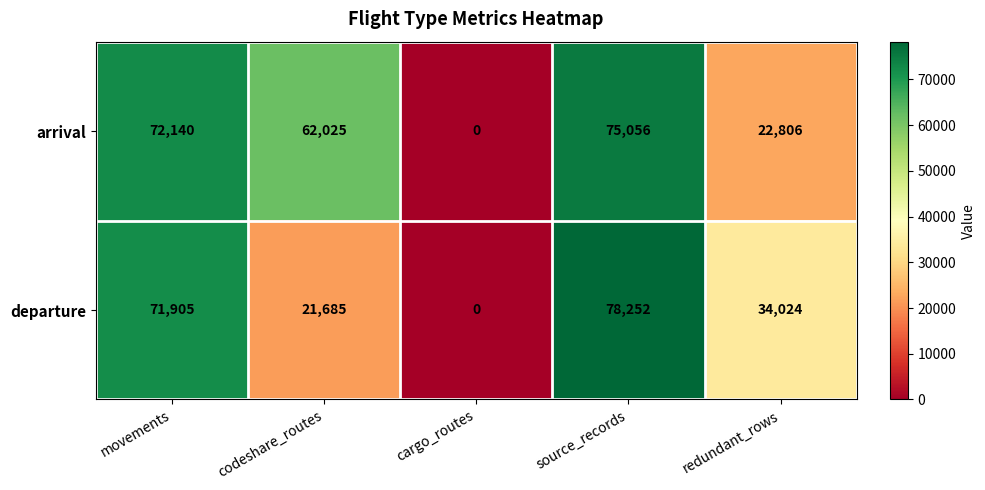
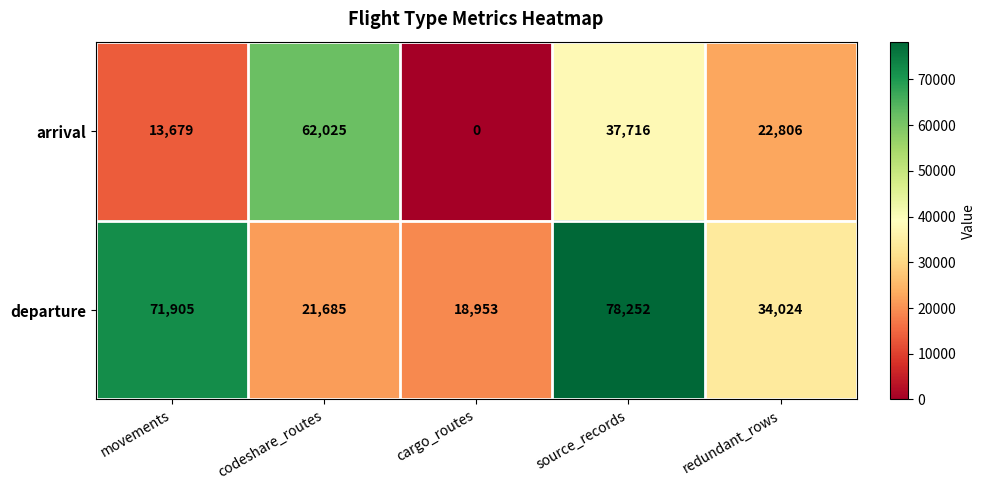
  {
    "arrival": {
-     "movements": "72,140",
+     "movements": "13,679",
      "codeshare_routes": "62,025",
      "cargo_routes": "0",
-     "source_records": "75,056",
+     "source_records": "37,716",
      "redundant_rows": "22,806"
    },
    "departure": {
      "movements": "71,905",
      "codeshare_routes": "21,685",
-     "cargo_routes": "0",
+     "cargo_routes": "18,953",
      "source_records": "78,252",
      "redundant_rows": "34,024"
    }
  }
